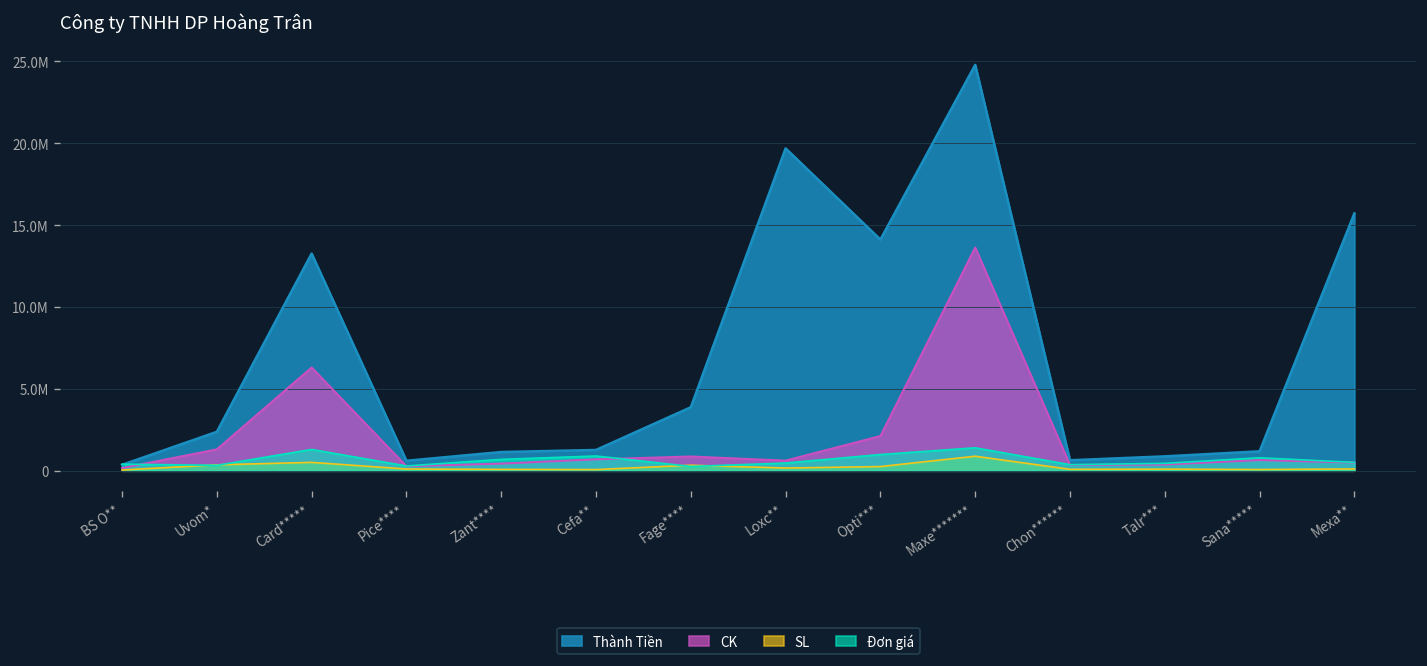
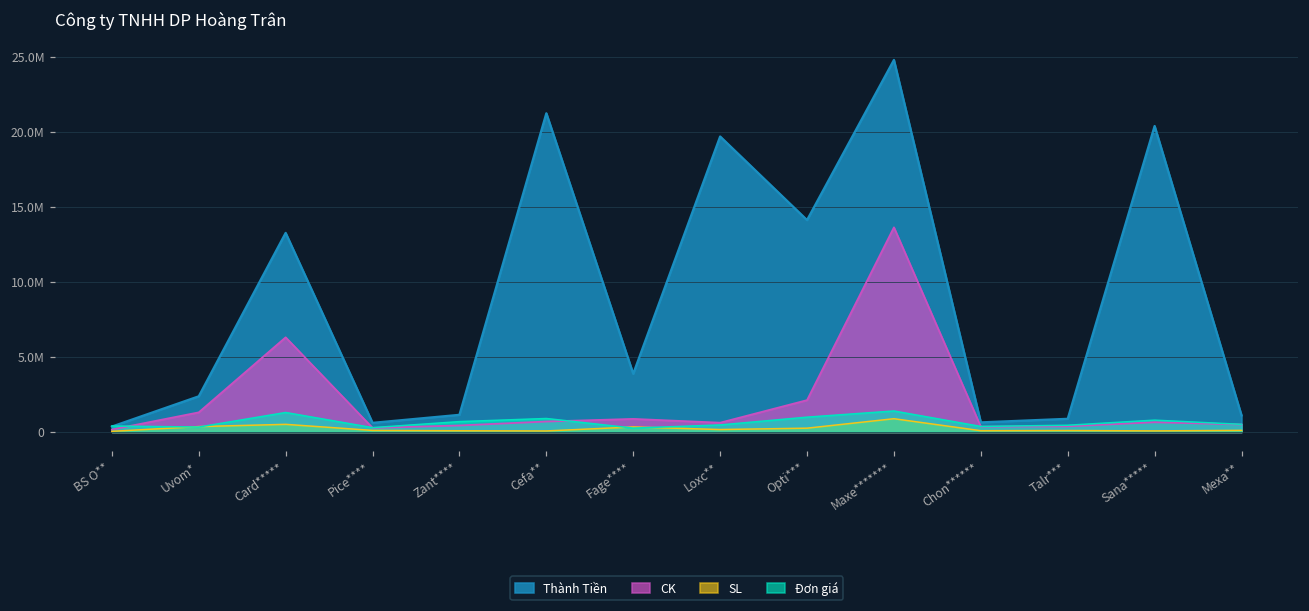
  {
    "Thành Tiền": {
      "Uvom*": 2400000,
      "Card*****": 13300000,
      "Pice****": 600000,
      "Zant****": 1100000,
-     "Cefa**": 1300000,
+     "Cefa**": 21200000,
      "Fage****": 3900000,
      "Loxc**": 19700000,
      "Opti***": 14100000,
      "Maxe*******": 24800000,
      "Chon******": 600000,
      "Talr***": 900000,
-     "Sana*****": 1200000,
-     "Mexa**": 15700000
+     "Sana*****": 20400000,
+     "Mexa**": 1100000
    },
    "CK": {
      "Uvom*": 1300000,
      "Card*****": 6300000,
      "Zant****": 400000,
      "Cefa**": 700000,
      "Fage****": 900000,
      "Opti***": 2100000,
      "Maxe*******": 13600000
    },
    "SL": {
      "Card*****": 500000,
      "Zant****": 100000,
      "Cefa**": 100000,
      "Loxc**": 200000,
      "Opti***": 300000,
      "Maxe*******": 900000,
      "Chon******": 100000,
      "Talr***": 100000,
      "Sana*****": 100000,
      "Mexa**": 100000
    },
    "Đơn giá": {
      "Card*****": 1300000,
      "Zant****": 700000,
      "Cefa**": 900000,
      "Opti***": 1000000,
      "Maxe*******": 1400000
    }
  }
